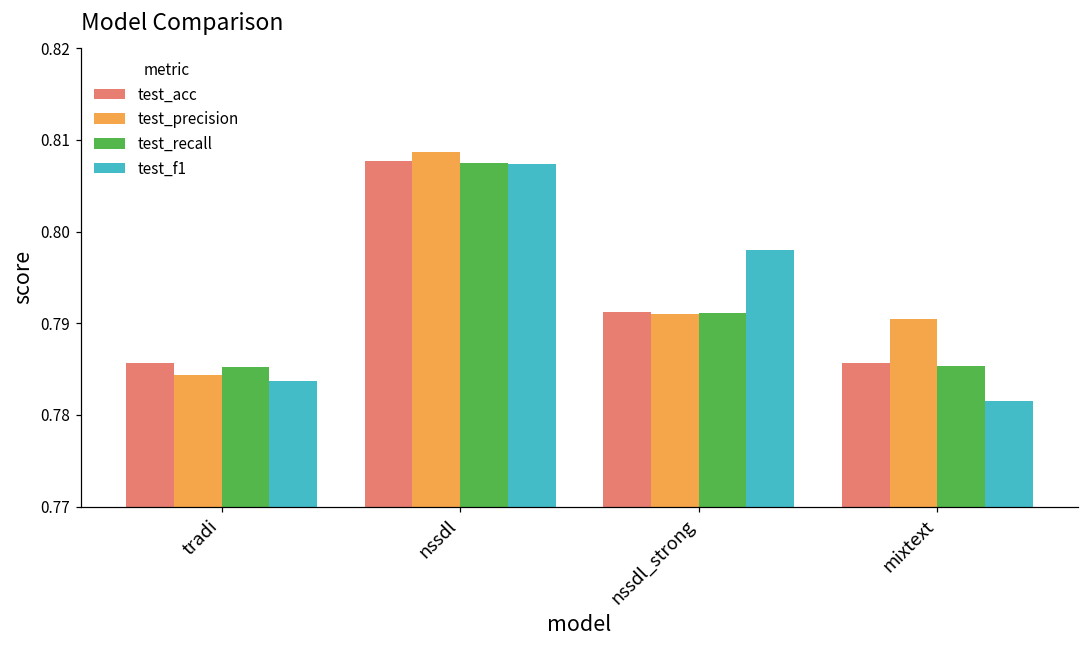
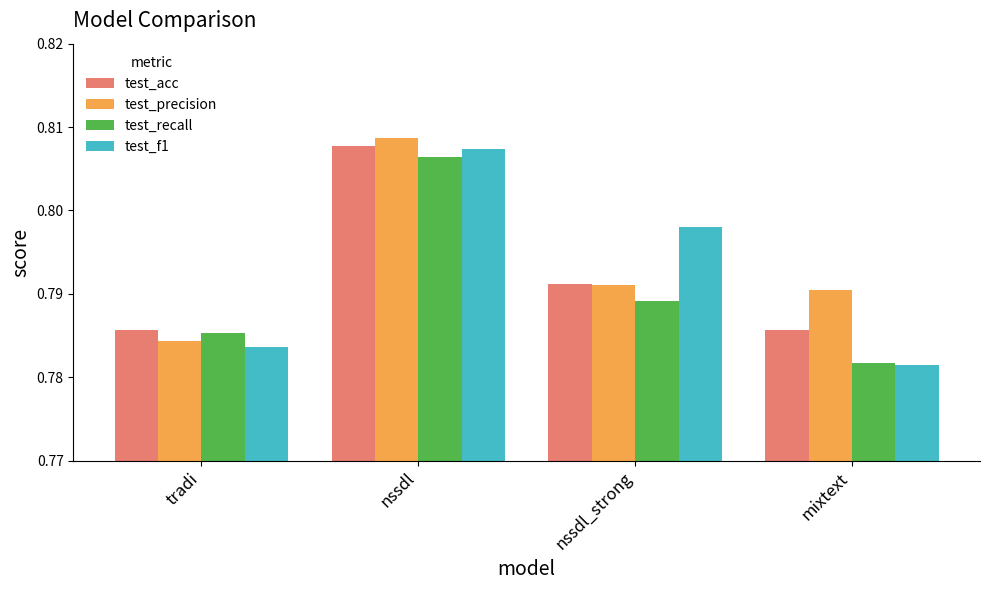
  {
    "test_recall": {
      "tradi": 0.785,
-     "nssdl": 0.807,
-     "nssdl_strong": 0.791,
-     "mixtext": 0.785
+     "nssdl": 0.806,
+     "nssdl_strong": 0.789,
+     "mixtext": 0.782
    },
    "test_f1": {
      "tradi": 0.784,
      "nssdl": 0.807,
      "nssdl_strong": 0.798,
      "mixtext": 0.781
    }
  }
